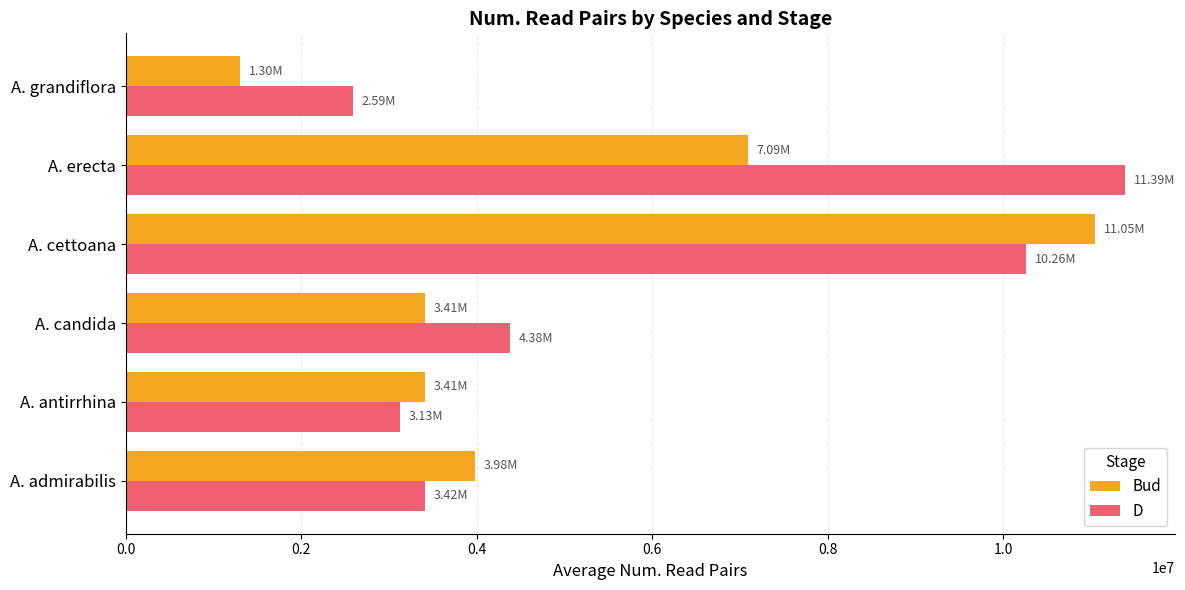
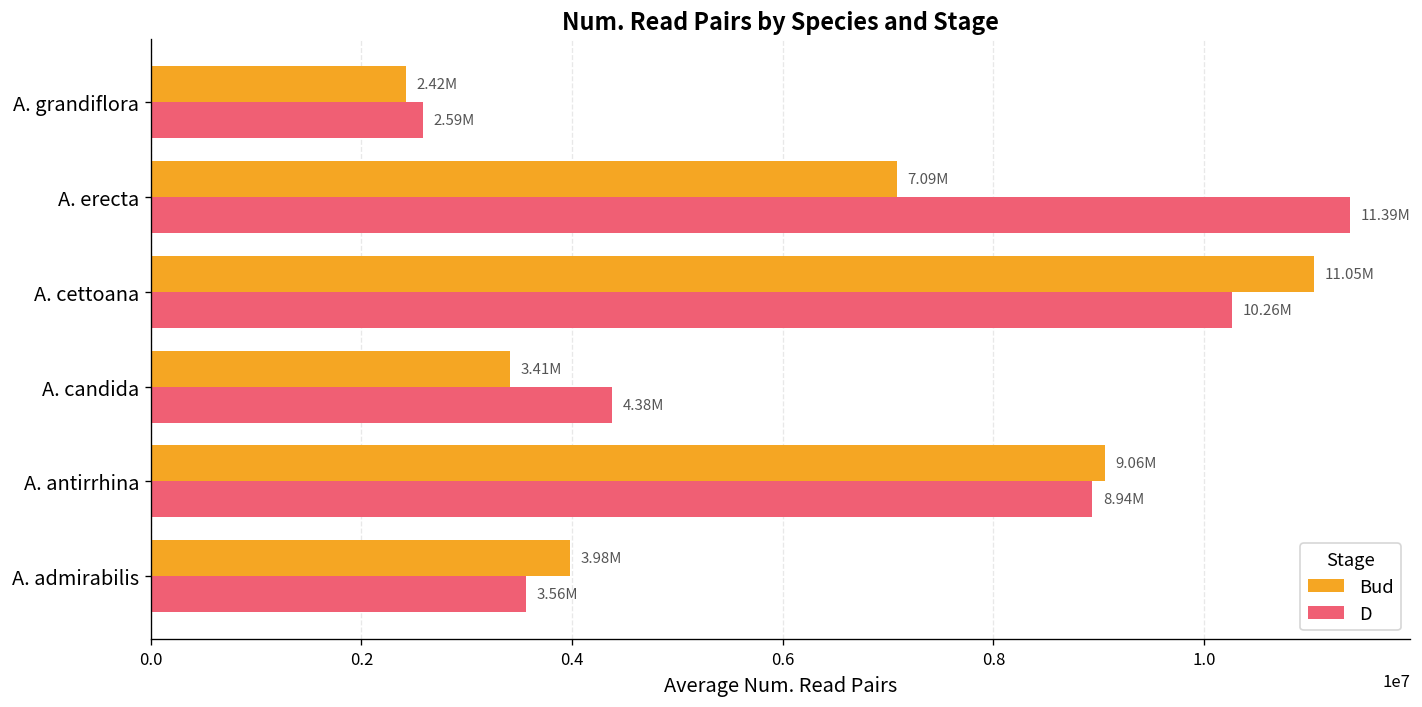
  {
    "Bud": {
-     "A. grandiflora": "1.30M",
+     "A. grandiflora": "2.42M",
      "A. erecta": "7.09M",
      "A. cettoana": "11.05M",
      "A. candida": "3.41M",
-     "A. antirrhina": "3.41M",
+     "A. antirrhina": "9.06M",
      "A. admirabilis": "3.98M"
    },
    "D": {
      "A. grandiflora": "2.59M",
      "A. erecta": "11.39M",
      "A. cettoana": "10.26M",
      "A. candida": "4.38M",
-     "A. antirrhina": "3.13M",
-     "A. admirabilis": "3.42M"
+     "A. antirrhina": "8.94M",
+     "A. admirabilis": "3.56M"
    }
  }
